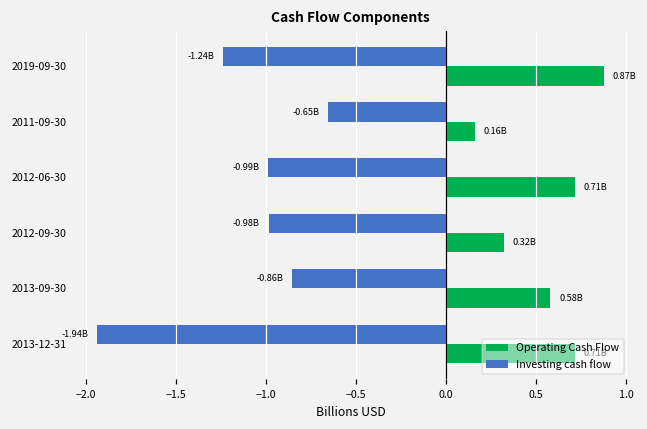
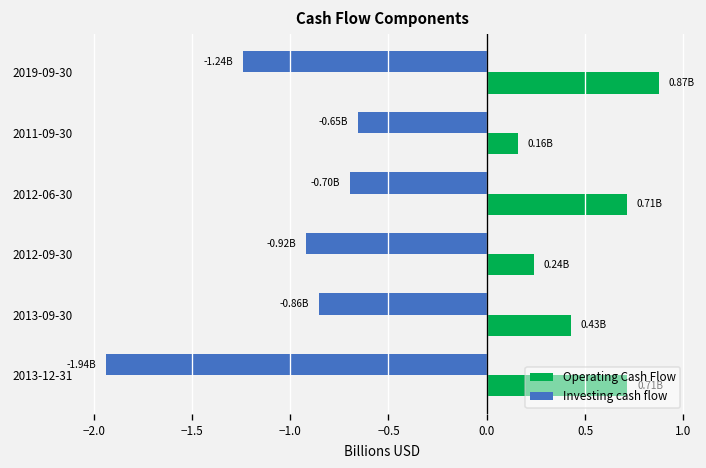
  {
    "Operating Cash Flow": {
      "2019-09-30": "0.87B",
      "2011-09-30": "0.16B",
      "2012-06-30": "0.71B",
-     "2012-09-30": "0.32B",
-     "2013-09-30": "0.58B"
+     "2012-09-30": "0.24B",
+     "2013-09-30": "0.43B"
    },
    "Investing cash flow": {
      "2019-09-30": "-1.24B",
      "2011-09-30": "-0.65B",
-     "2012-06-30": "-0.99B",
-     "2012-09-30": "-0.98B",
+     "2012-06-30": "-0.70B",
+     "2012-09-30": "-0.92B",
      "2013-09-30": "-0.86B",
      "2013-12-31": "-1.94B"
    }
  }
